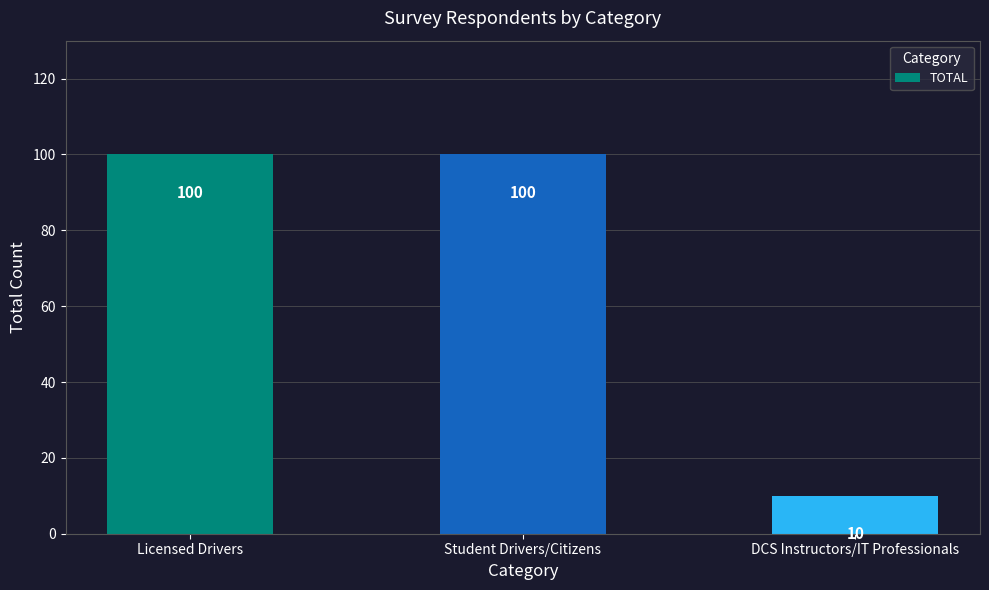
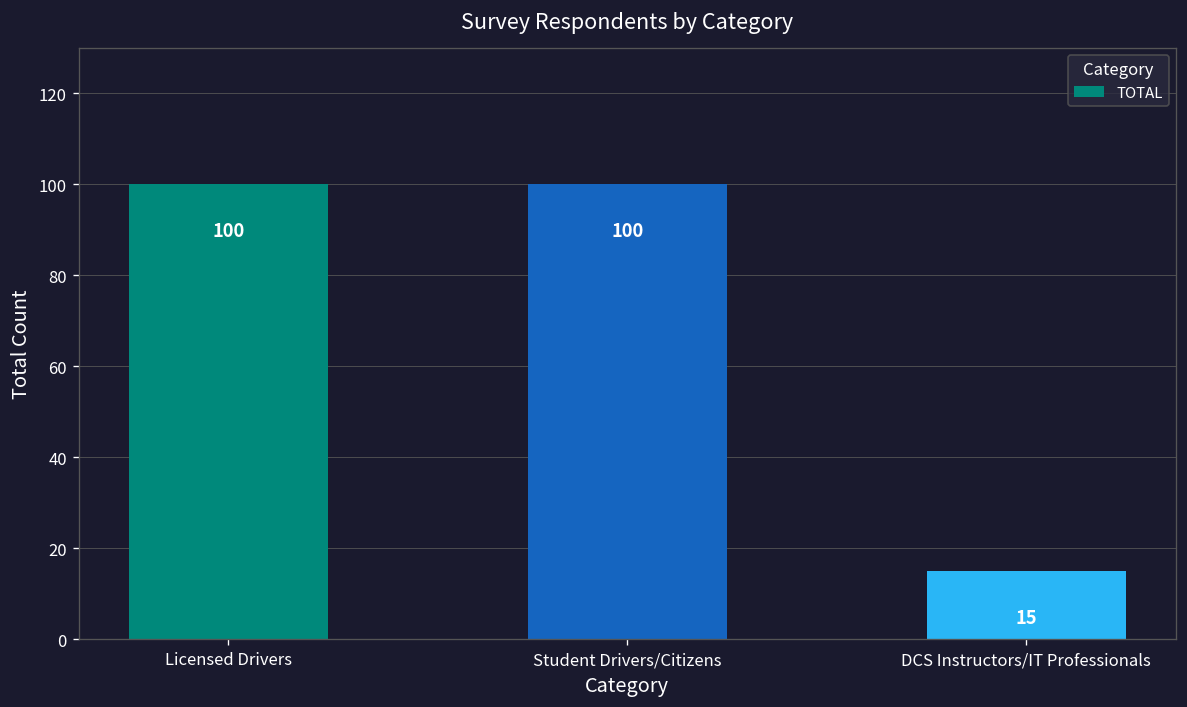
  {
    "Licensed Drivers": 100,
    "Student Drivers/Citizens": 100,
-   "DCS Instructors/IT Professionals": 10
+   "DCS Instructors/IT Professionals": 15
  }
